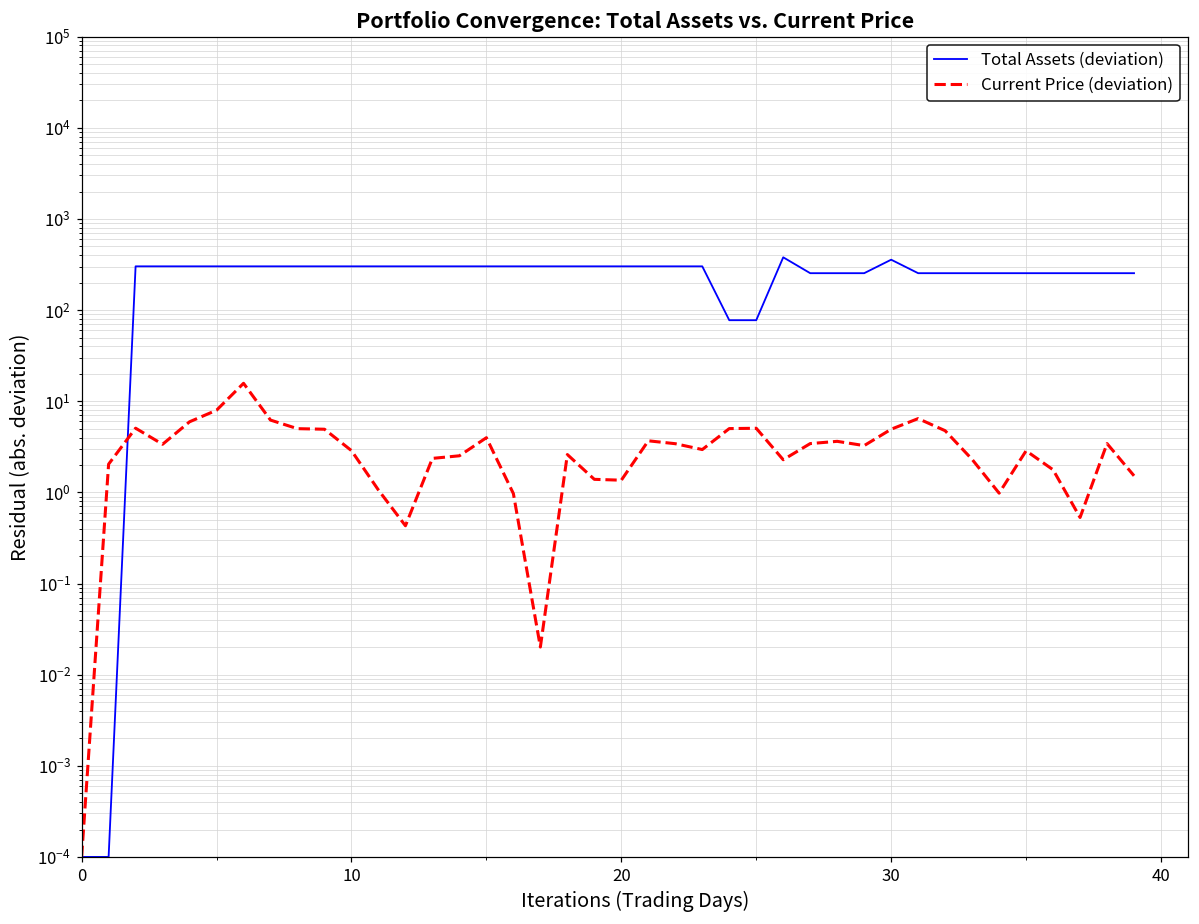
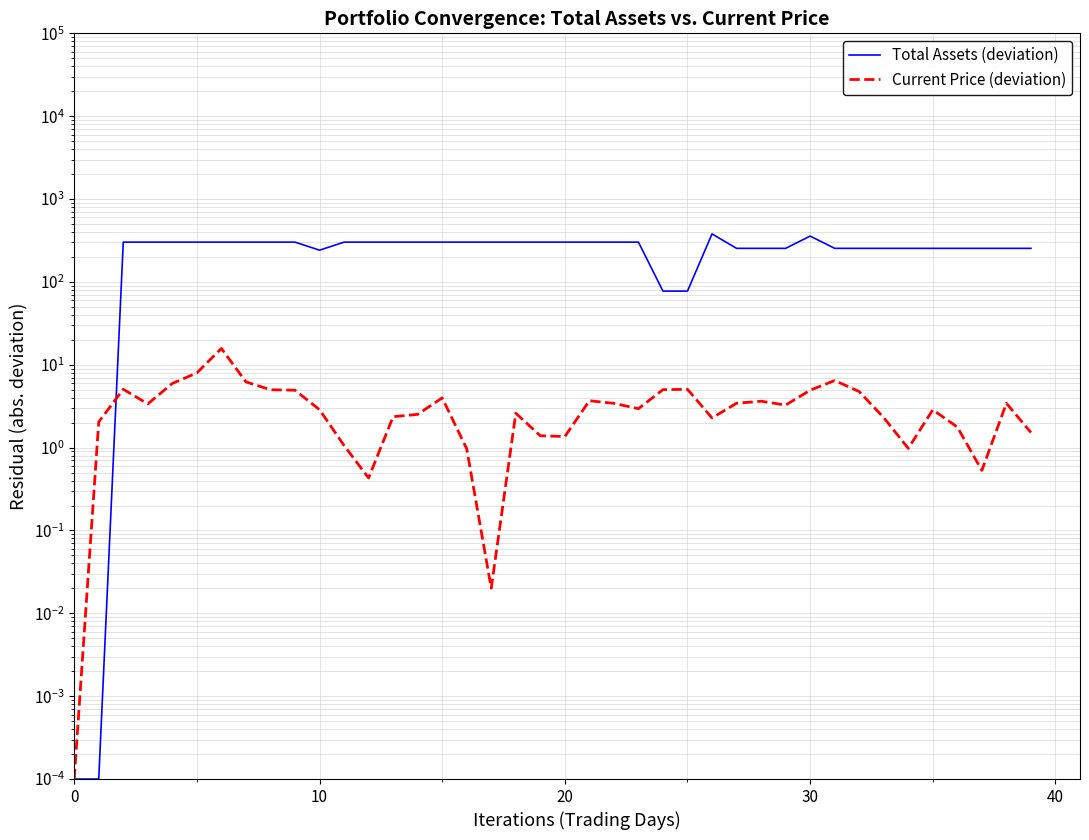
  {
    "Total Assets (deviation)": {
-     "10": 300,
+     "10": 240,
      "20": 300,
      "30": 360
    },
    "Current Price (deviation)": {
      "10": 3,
      "20": 1.4,
      "30": 5
    }
  }
